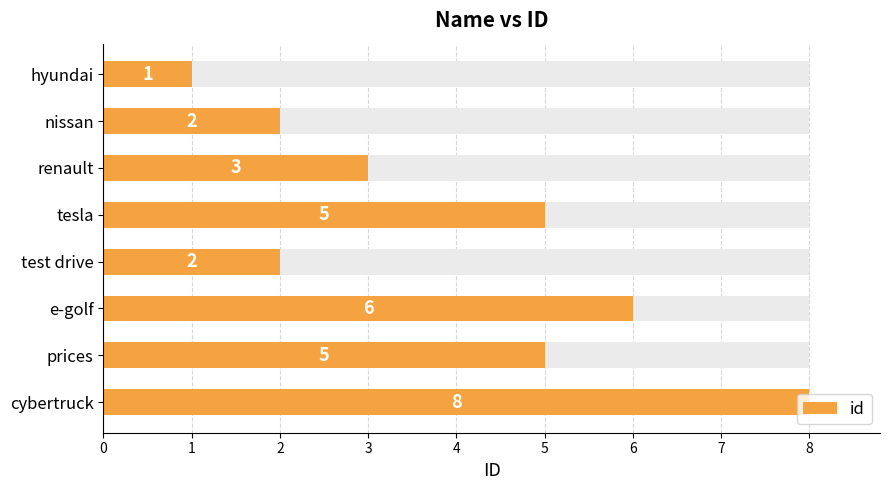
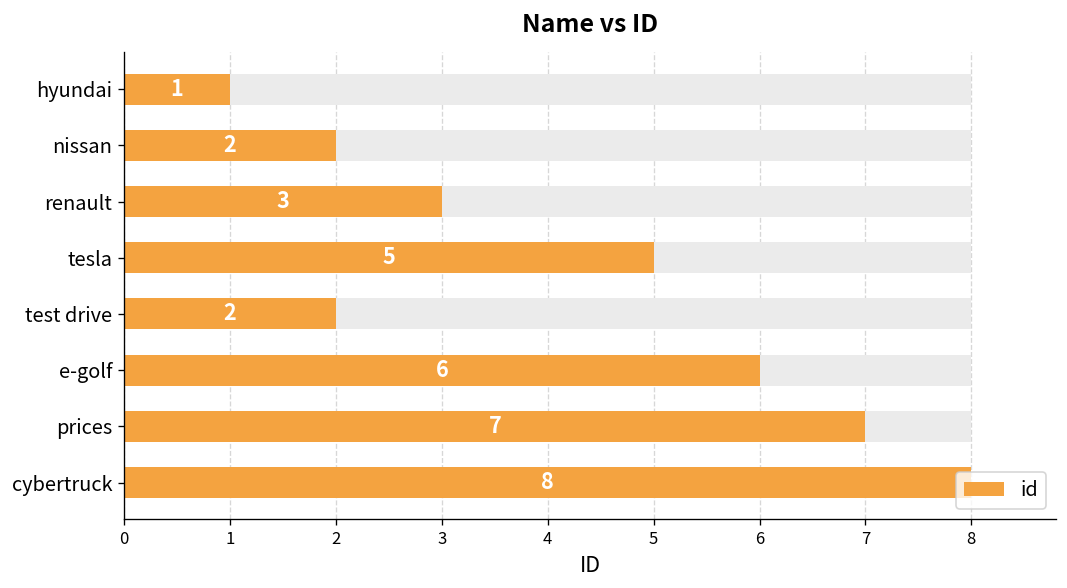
  {
    "id": {
-     "prices": 5
+     "prices": 7
    }
  }
